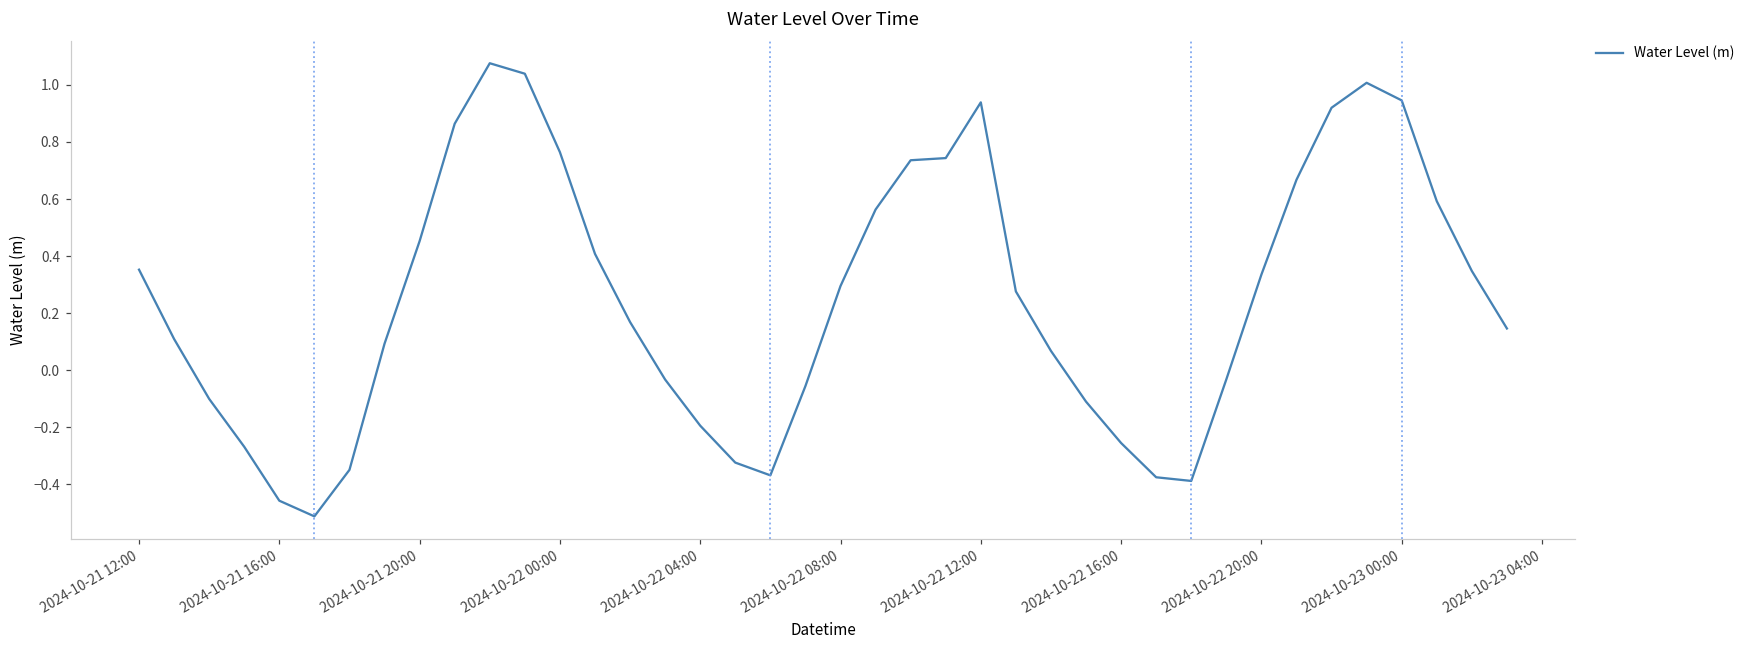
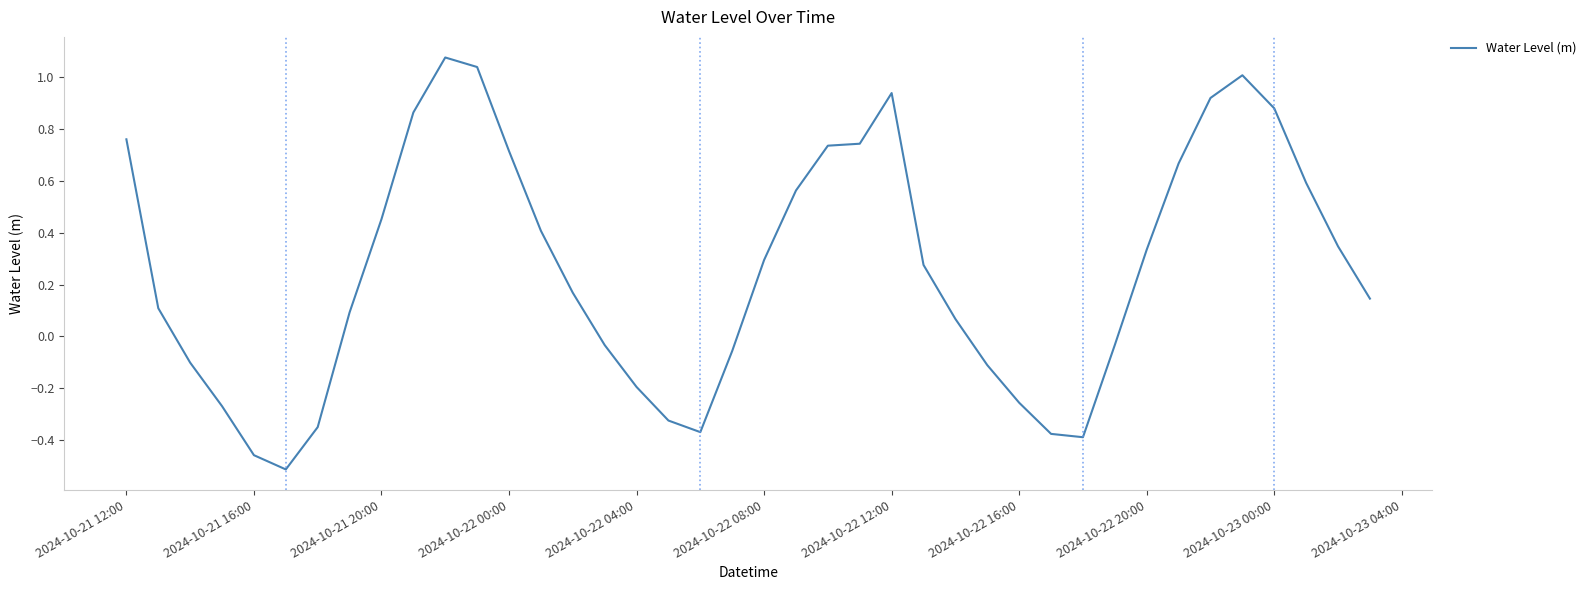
  {
-   "2024-10-21 12:00": 0.35,
+   "2024-10-21 12:00": 0.76,
    "2024-10-21 16:00": -0.46,
    "2024-10-21 20:00": 0.45,
-   "2024-10-22 00:00": 0.76,
+   "2024-10-22 00:00": 0.72,
    "2024-10-22 04:00": -0.20,
    "2024-10-22 08:00": 0.29,
    "2024-10-22 12:00": 0.94,
    "2024-10-22 16:00": -0.26,
    "2024-10-22 20:00": 0.33,
-   "2024-10-23 00:00": 0.95
+   "2024-10-23 00:00": 0.88
  }
